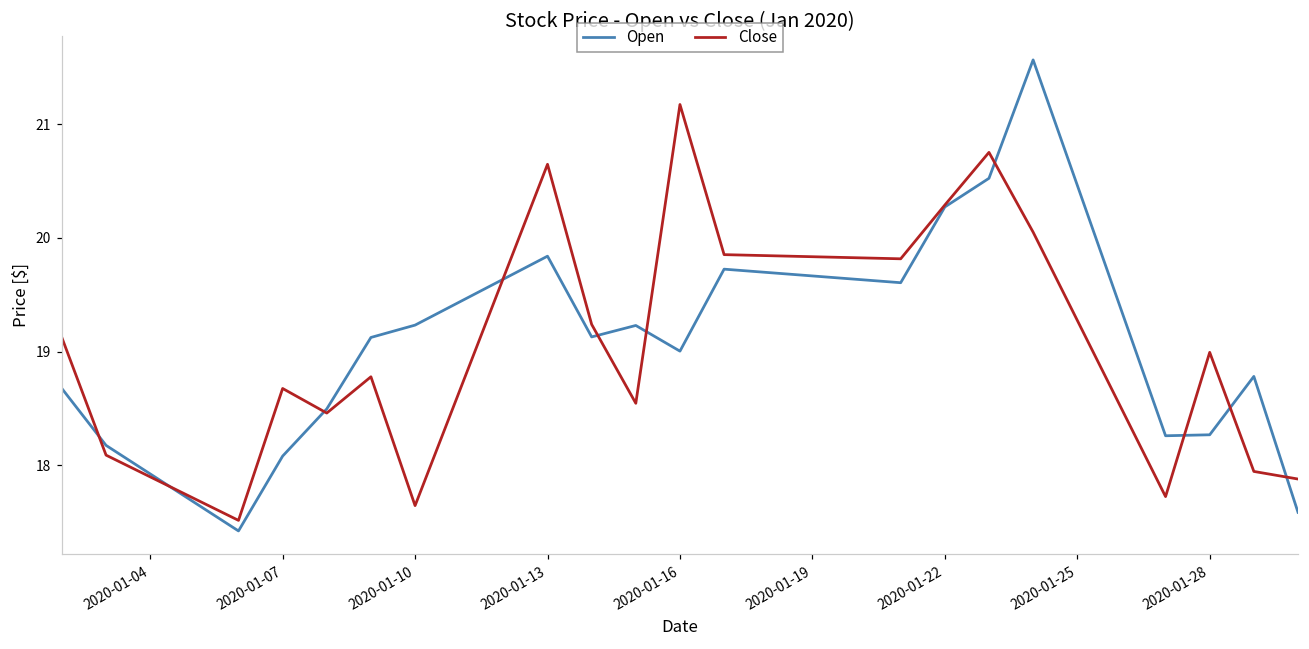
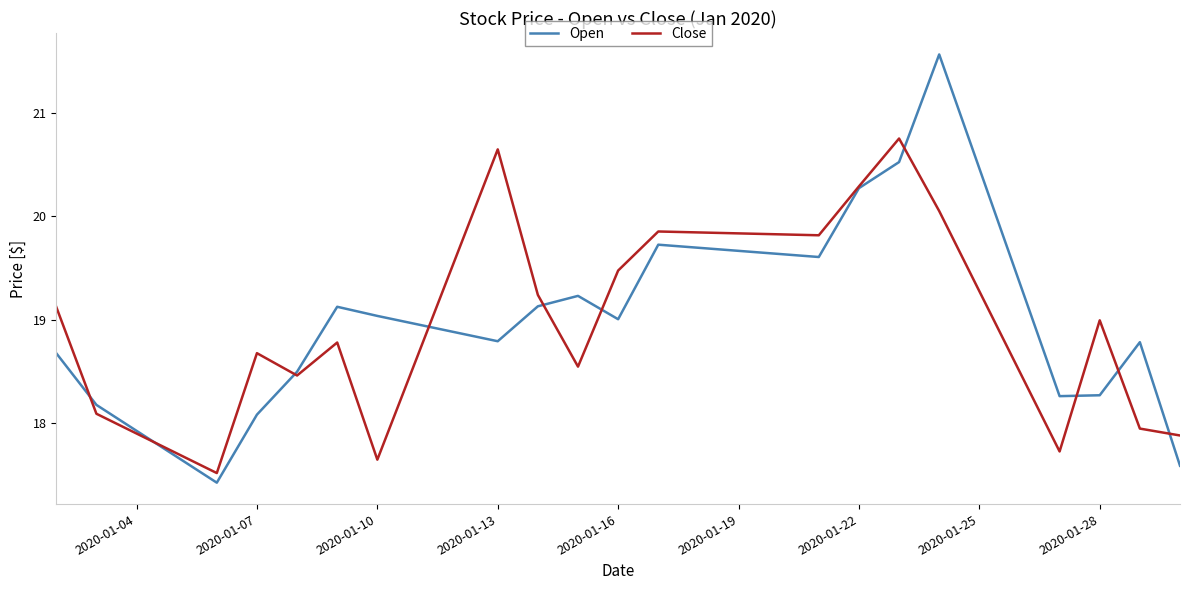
  {
    "Open": {
      "2020-01-07": 18.08,
-     "2020-01-10": 19.23,
-     "2020-01-13": 19.84,
+     "2020-01-10": 19.04,
+     "2020-01-13": 18.79,
      "2020-01-16": 19.00,
      "2020-01-28": 18.27
    },
    "Close": {
      "2020-01-07": 18.68,
      "2020-01-10": 17.65,
      "2020-01-13": 20.65,
-     "2020-01-16": 21.17,
+     "2020-01-16": 19.48,
      "2020-01-28": 18.99
    }
  }
